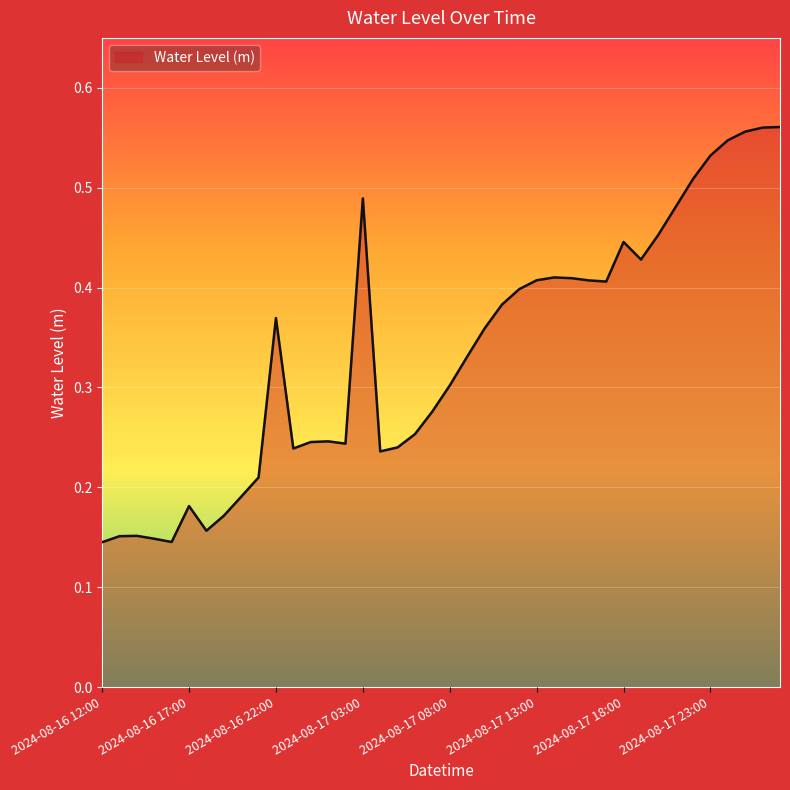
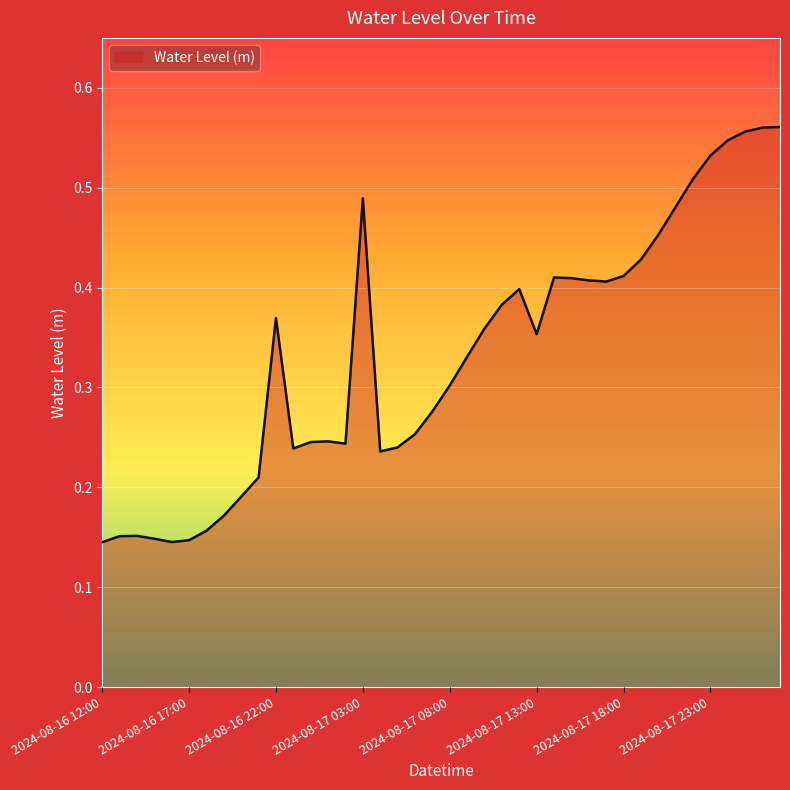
  {
    "2024-08-16 12:00": 0.15,
-   "2024-08-16 17:00": 0.18,
+   "2024-08-16 17:00": 0.15,
    "2024-08-16 22:00": 0.37,
    "2024-08-17 03:00": 0.49,
    "2024-08-17 08:00": 0.30,
-   "2024-08-17 13:00": 0.41,
-   "2024-08-17 18:00": 0.45,
+   "2024-08-17 13:00": 0.35,
+   "2024-08-17 18:00": 0.41,
    "2024-08-17 23:00": 0.53
  }
